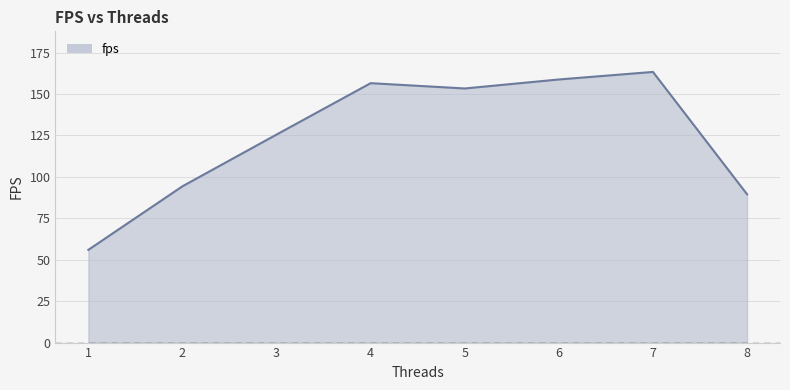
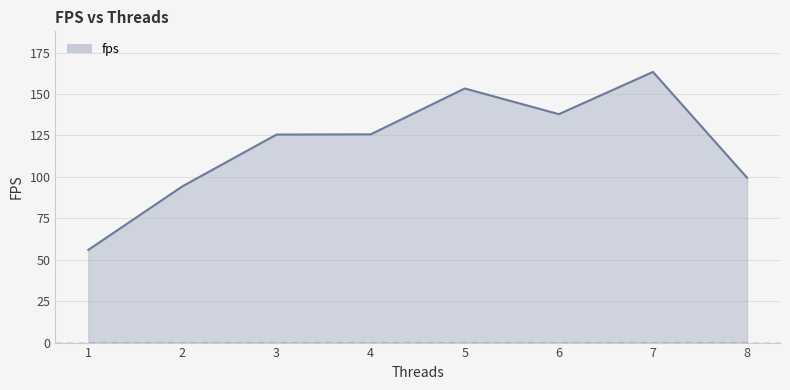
  {
    "1": 56,
    "2": 94,
    "3": 126,
-   "4": 157,
+   "4": 126,
    "5": 153,
-   "6": 159,
+   "6": 138,
    "7": 163,
-   "8": 89
+   "8": 99
  }
